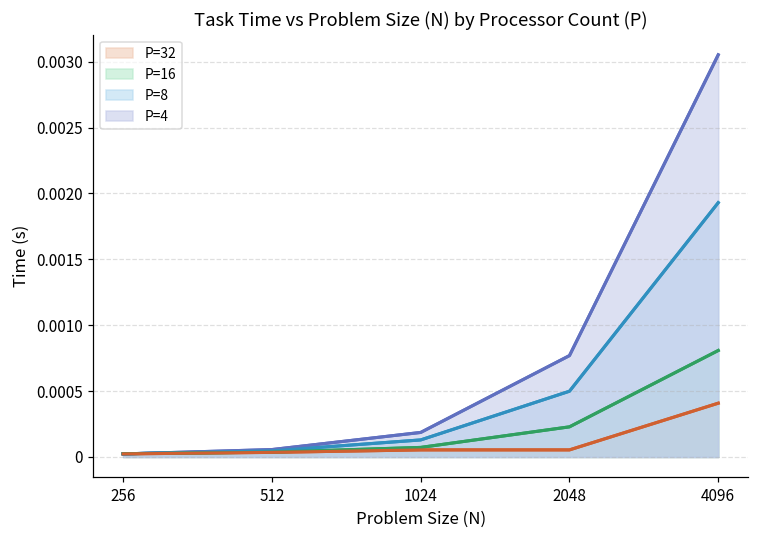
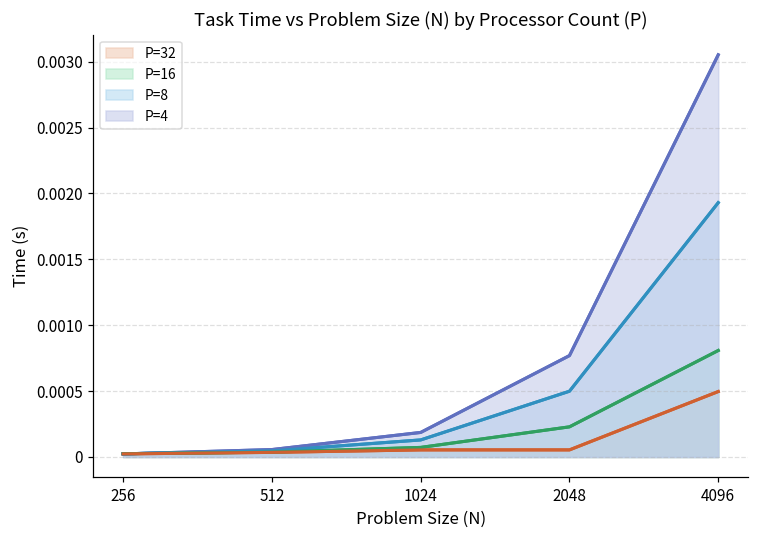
  {
    "P=32": {
      "2048": 0.00005,
-     "4096": 0.00041
+     "4096": 0.00050
    }
  }
